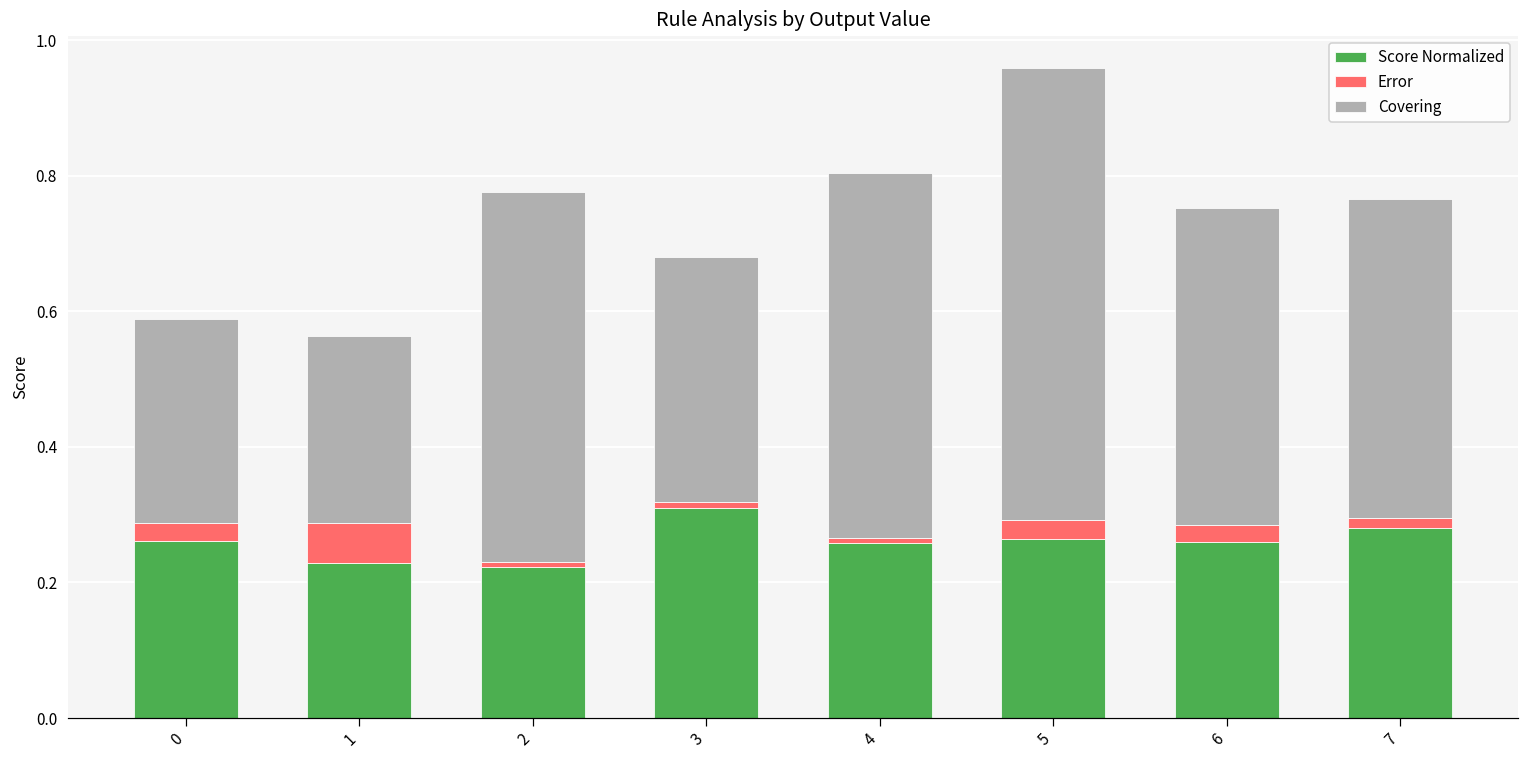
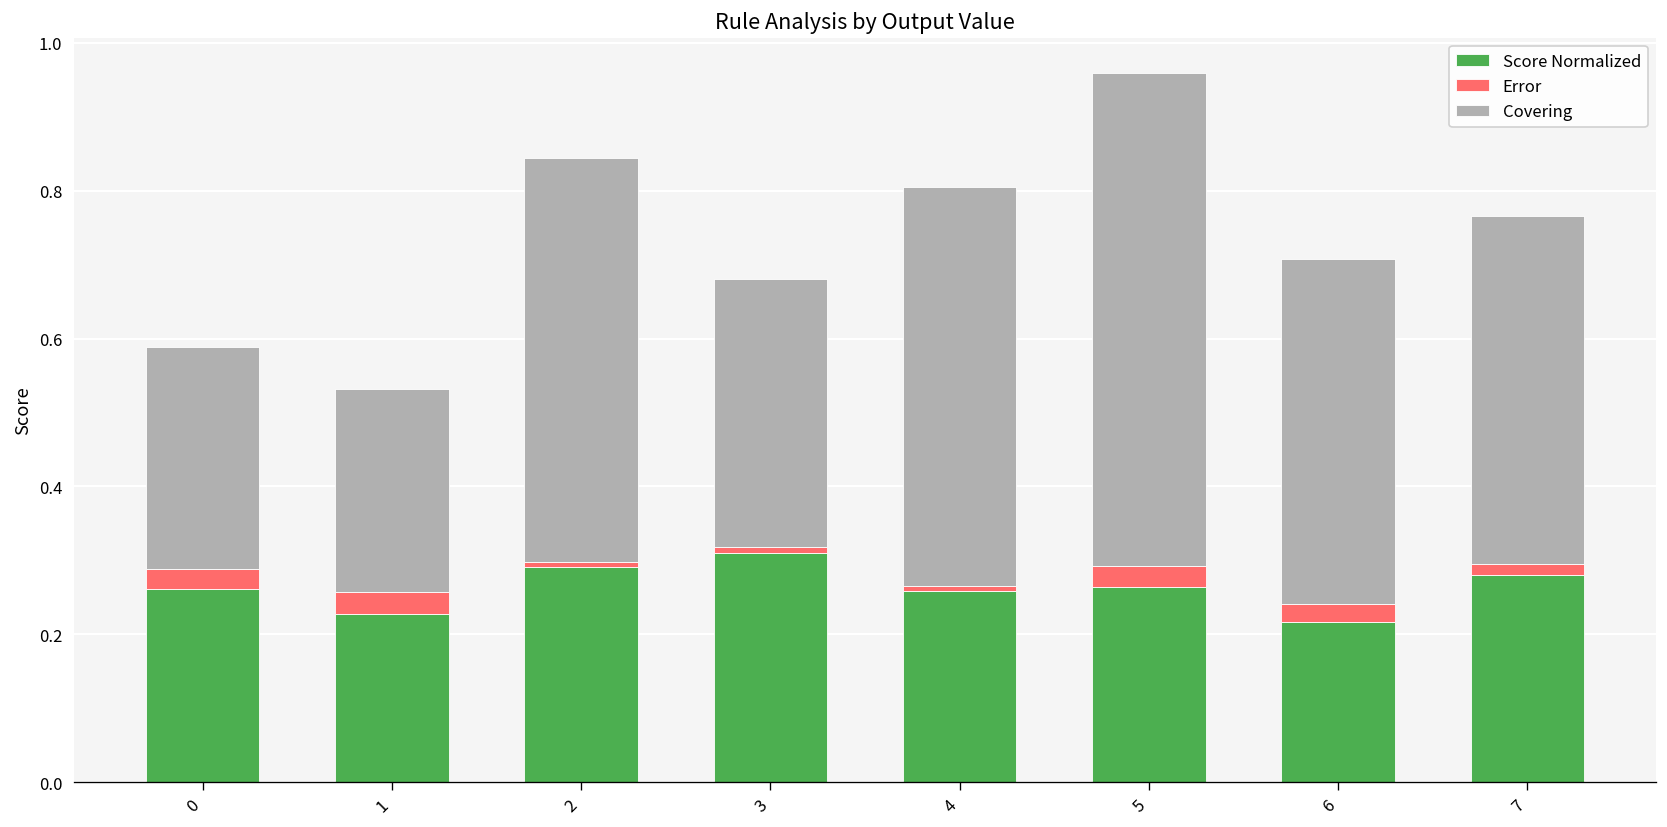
  {
    "Score Normalized": {
      "0": 0.26,
      "1": 0.23,
-     "2": 0.22,
+     "2": 0.29,
      "3": 0.31,
      "4": 0.26,
      "5": 0.26,
-     "6": 0.26,
+     "6": 0.22,
      "7": 0.28
    },
    "Error": {
      "0": 0.03,
-     "1": 0.06,
+     "1": 0.03,
      "2": 0.01,
      "3": 0.01,
      "4": 0.01,
      "5": 0.03,
      "6": 0.03,
      "7": 0.01
    },
    "Covering": {
      "0": 0.30,
      "1": 0.27,
      "2": 0.55,
      "3": 0.36,
      "4": 0.54,
      "5": 0.67,
      "6": 0.47,
      "7": 0.47
    }
  }
